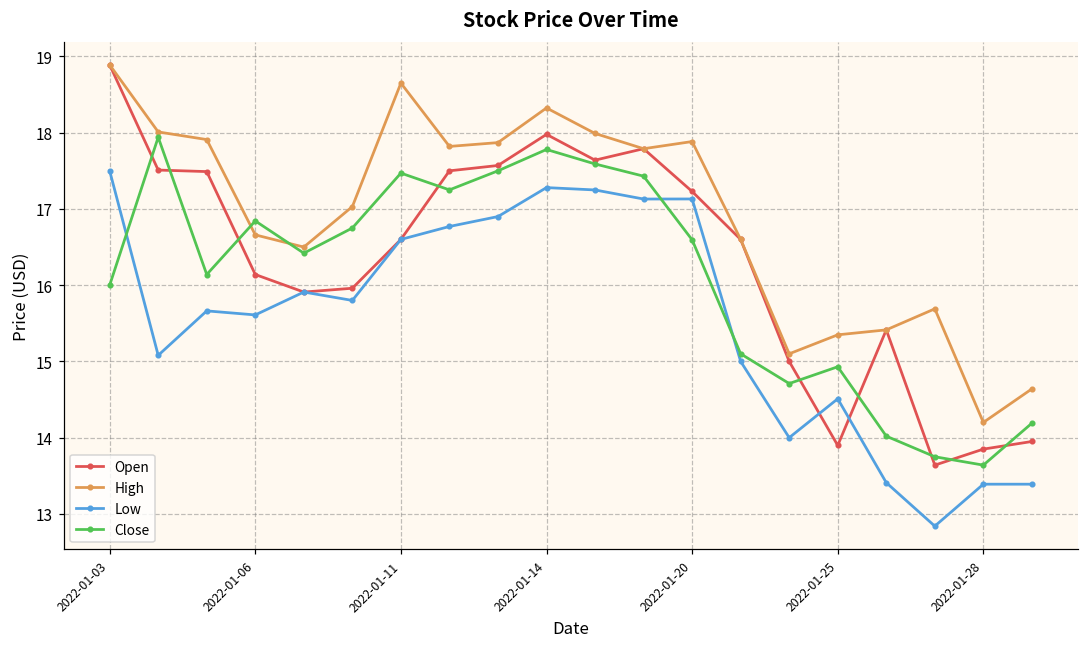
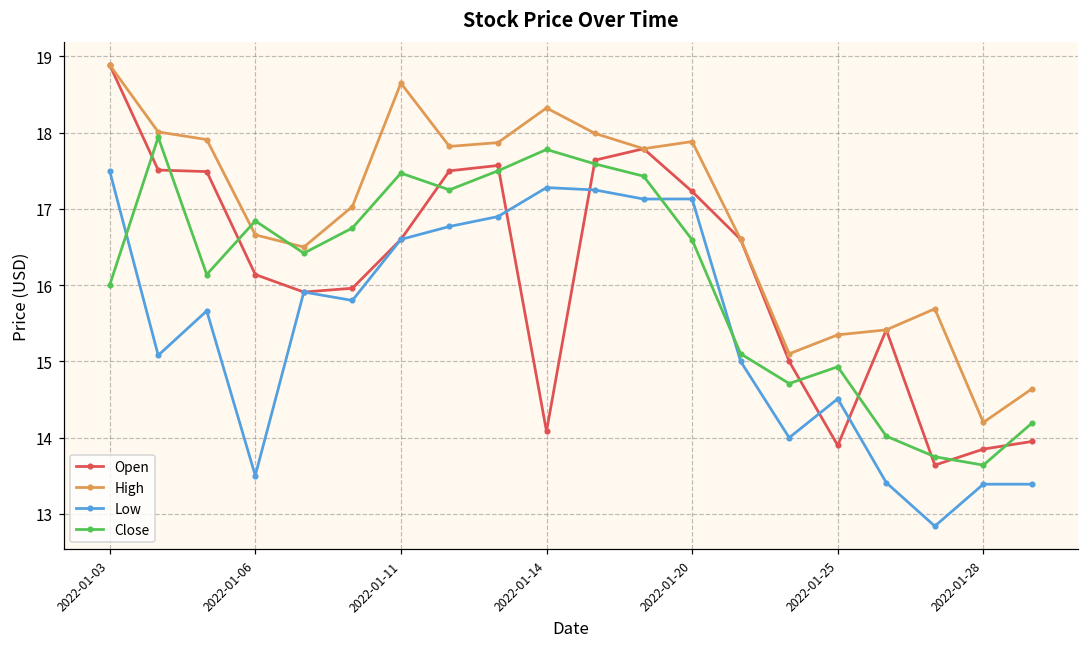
  {
    "Open": {
      "2022-01-06": 16.1,
-     "2022-01-14": 18.0,
+     "2022-01-14": 14.1,
      "2022-01-20": 17.2,
      "2022-01-25": 13.9,
      "2022-01-28": 13.9
    },
    "High": {
      "2022-01-06": 16.7,
      "2022-01-11": 18.7,
      "2022-01-14": 18.3,
      "2022-01-20": 17.9,
      "2022-01-25": 15.3,
      "2022-01-28": 14.2
    },
    "Low": {
      "2022-01-03": 17.5,
-     "2022-01-06": 15.6,
+     "2022-01-06": 13.5,
      "2022-01-14": 17.3,
      "2022-01-20": 17.1,
      "2022-01-25": 14.5,
      "2022-01-28": 13.4
    },
    "Close": {
      "2022-01-03": 16.0,
      "2022-01-06": 16.8,
      "2022-01-11": 17.5,
      "2022-01-14": 17.8,
      "2022-01-20": 16.6,
      "2022-01-25": 14.9,
      "2022-01-28": 13.6
    }
  }
